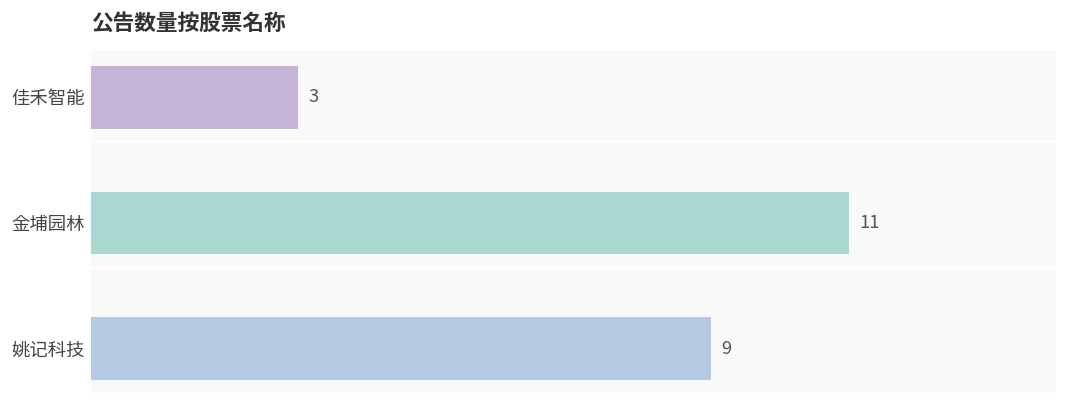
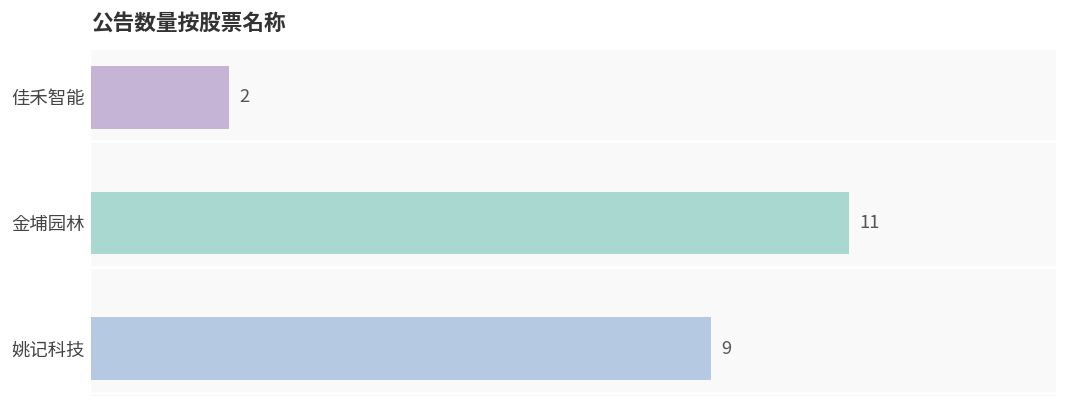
  {
-   "佳禾智能": 3,
+   "佳禾智能": 2,
    "金埔园林": 11,
    "姚记科技": 9
  }
